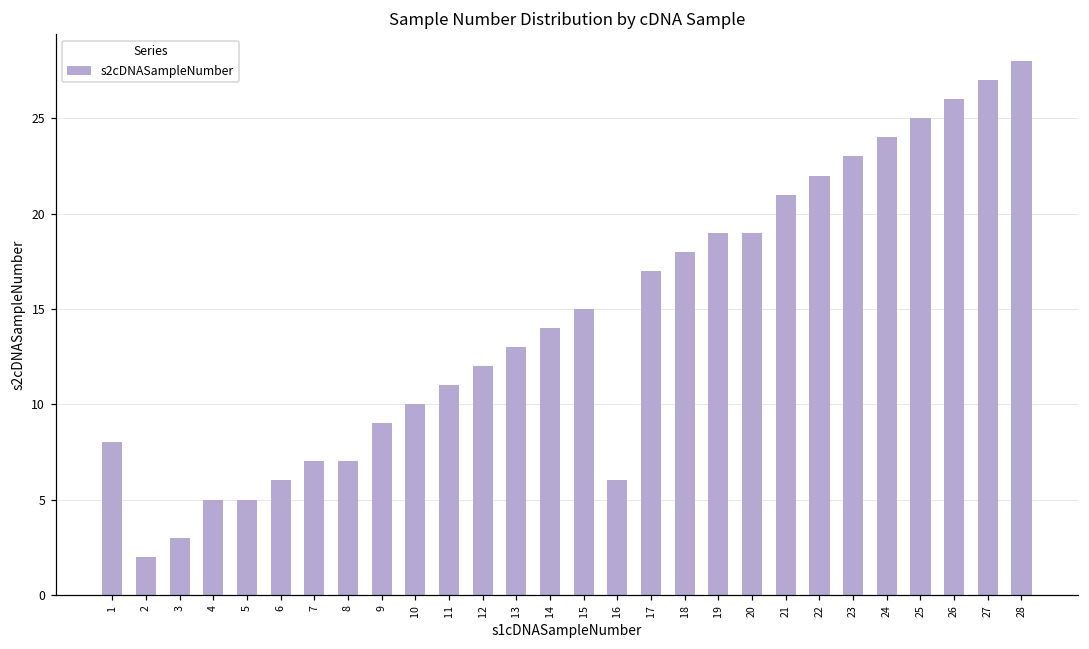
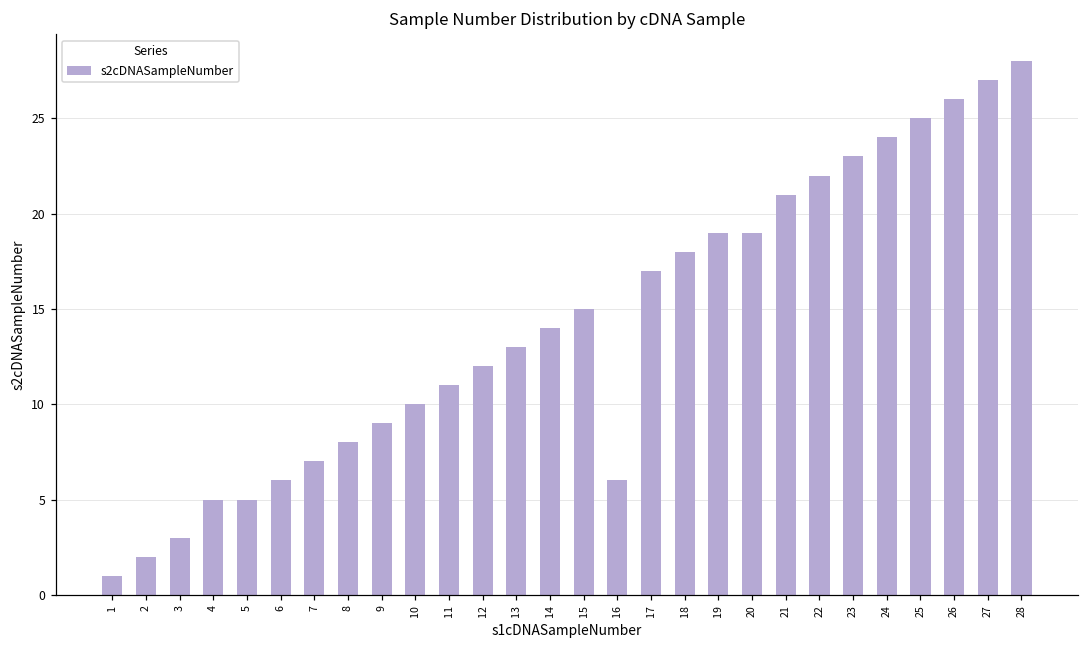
  {
-   "1": 8,
+   "1": 1,
    "2": 2,
    "3": 3,
    "4": 5,
    "5": 5,
    "6": 6,
    "7": 7,
-   "8": 7,
+   "8": 8,
    "9": 9,
    "10": 10,
    "11": 11,
    "12": 12,
    "13": 13,
    "14": 14,
    "15": 15,
    "16": 6,
    "17": 17,
    "18": 18,
    "19": 19,
    "20": 19,
    "21": 21,
    "22": 22,
    "23": 23,
    "24": 24,
    "25": 25,
    "26": 26,
    "27": 27,
    "28": 28
  }
